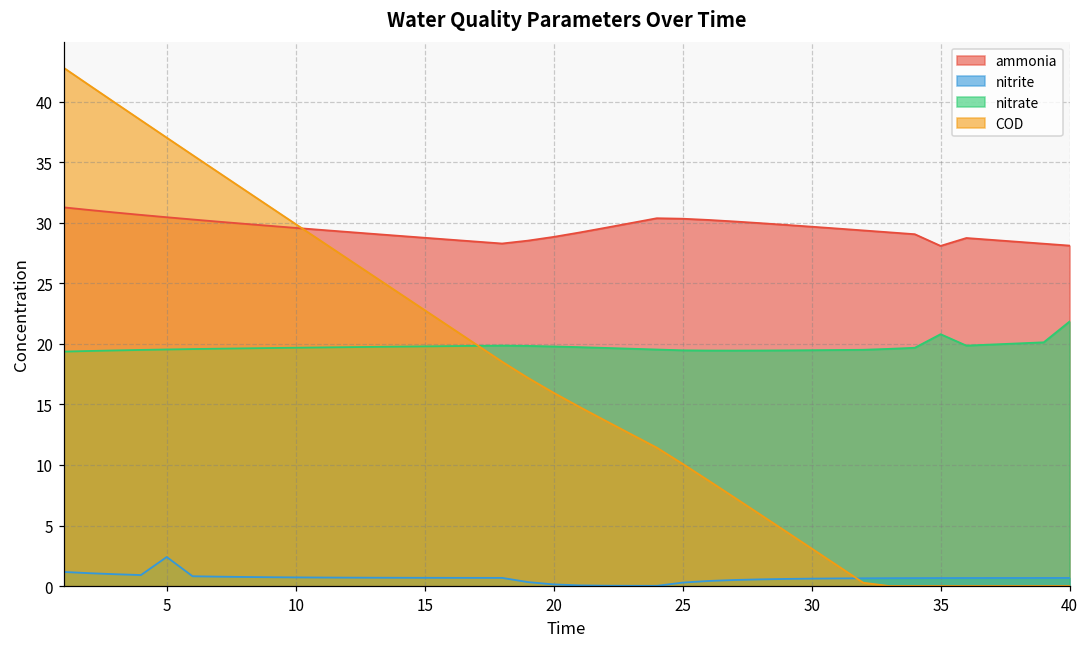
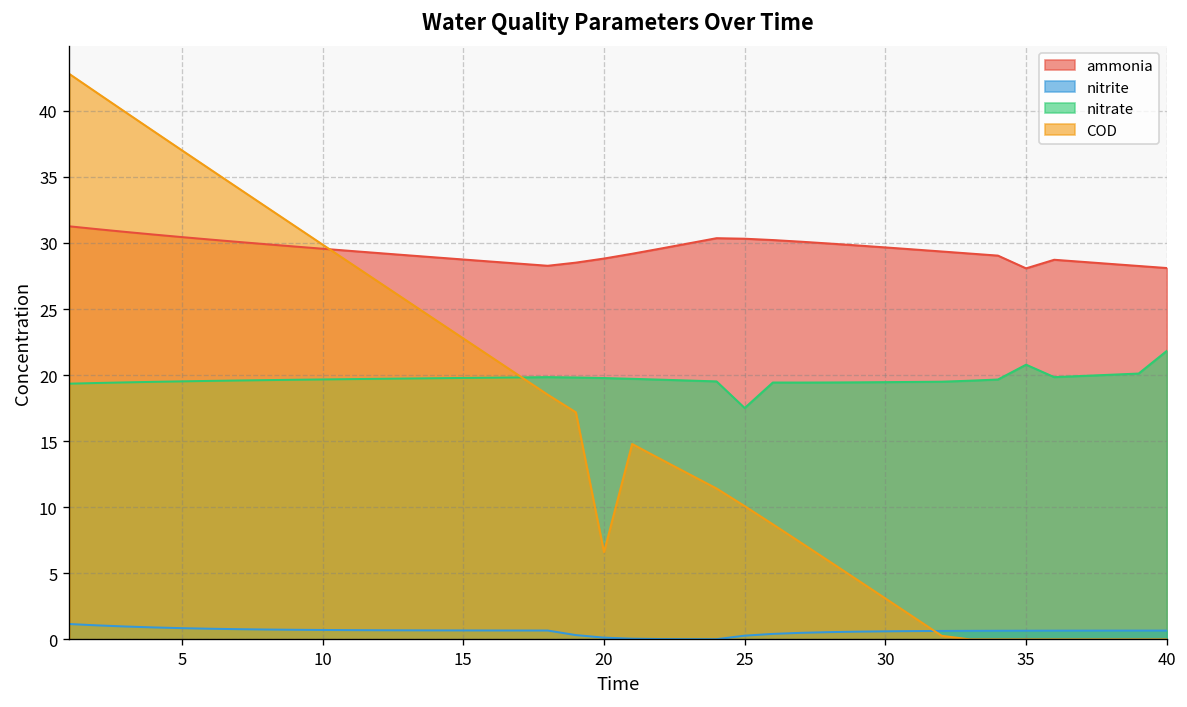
  {
    "ammonia": {
      "5": 30.4,
      "10": 29.6,
      "15": 28.8,
      "20": 28.8,
      "25": 30.3,
      "30": 29.7,
      "35": 28.1,
      "40": 28.1
    },
    "nitrite": {
-     "5": 2.4,
+     "5": 0.9,
      "10": 0.7,
      "15": 0.7,
      "20": 0.1,
      "25": 0.3,
      "30": 0.6,
      "35": 0.7,
      "40": 0.7
    },
    "nitrate": {
      "5": 19.5,
      "10": 19.7,
      "15": 19.8,
      "20": 19.8,
-     "25": 19.5,
+     "25": 17.5,
      "30": 19.5,
      "35": 20.8,
      "40": 21.8
    },
    "COD": {
      "5": 37.0,
      "10": 29.9,
      "15": 22.8,
-     "20": 16.0,
+     "20": 6.6,
      "25": 10.1,
      "30": 3.1,
      "35": 0.0,
      "40": 0.0
    }
  }
